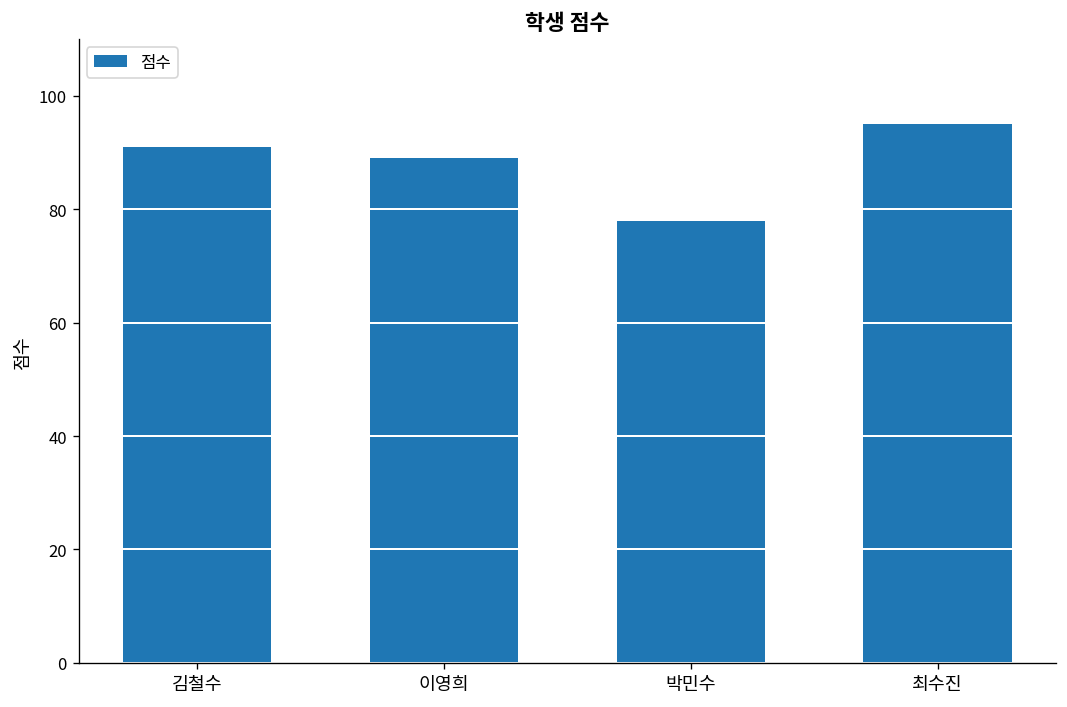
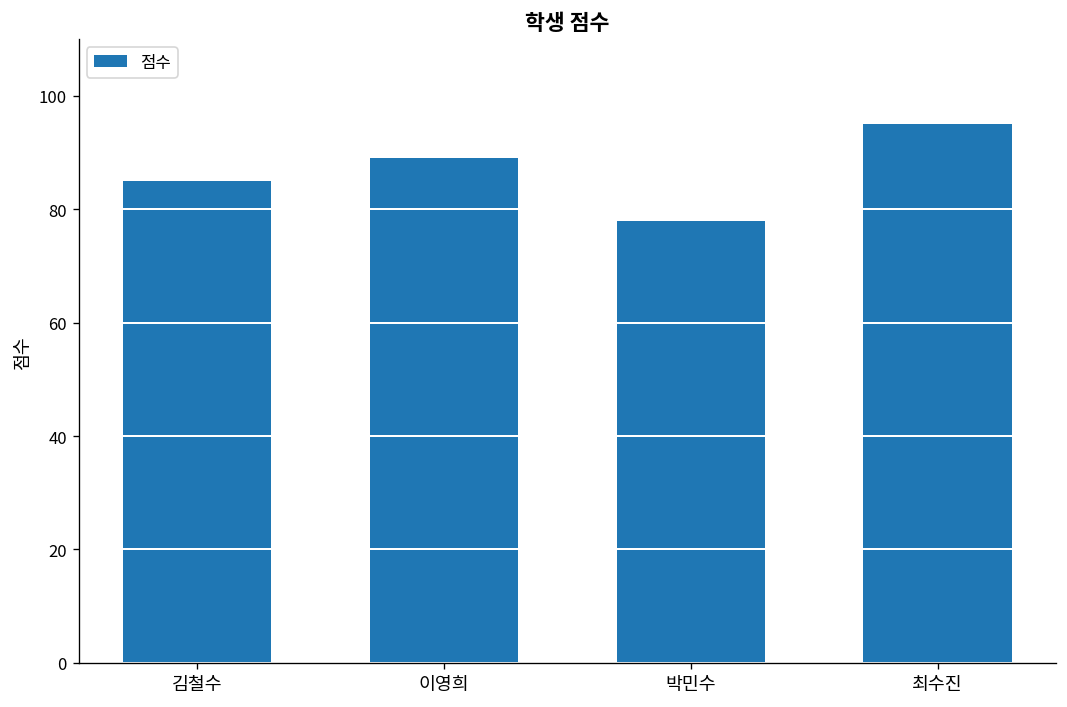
  {
-   "김철수": 91,
+   "김철수": 85,
    "이영희": 89,
    "박민수": 78,
    "최수진": 95
  }
